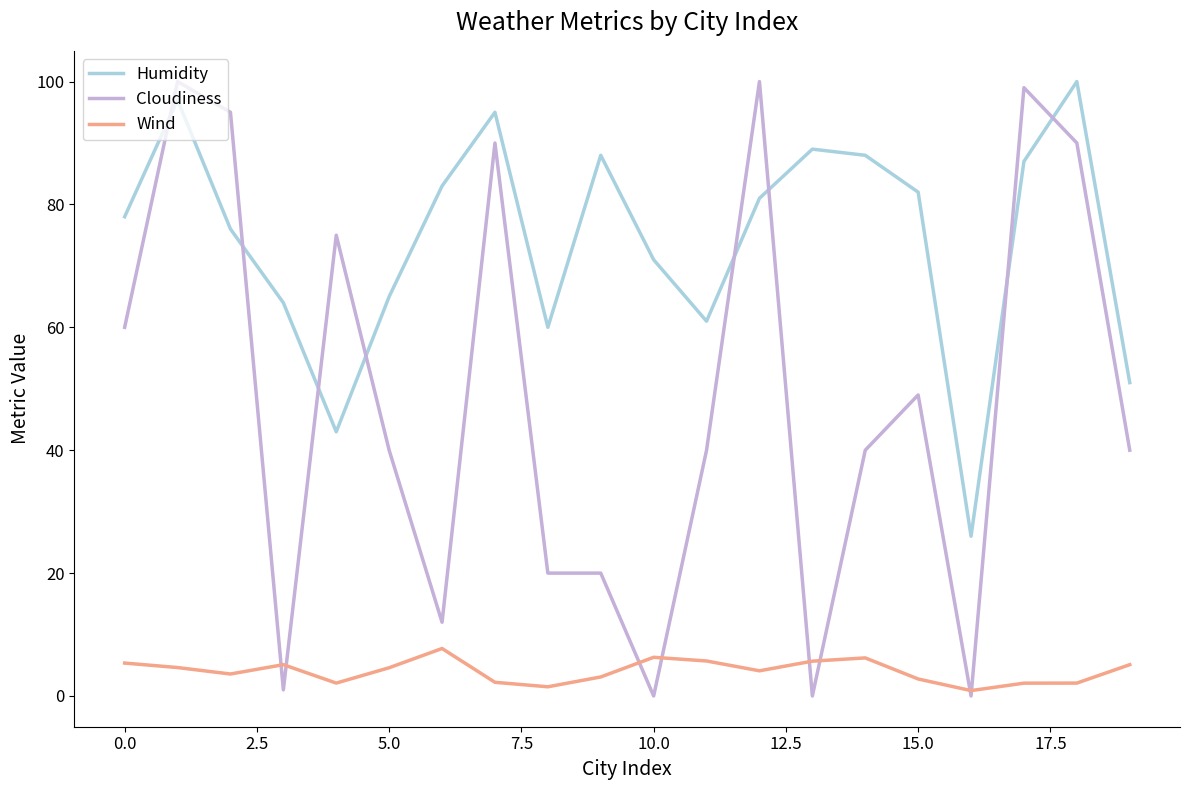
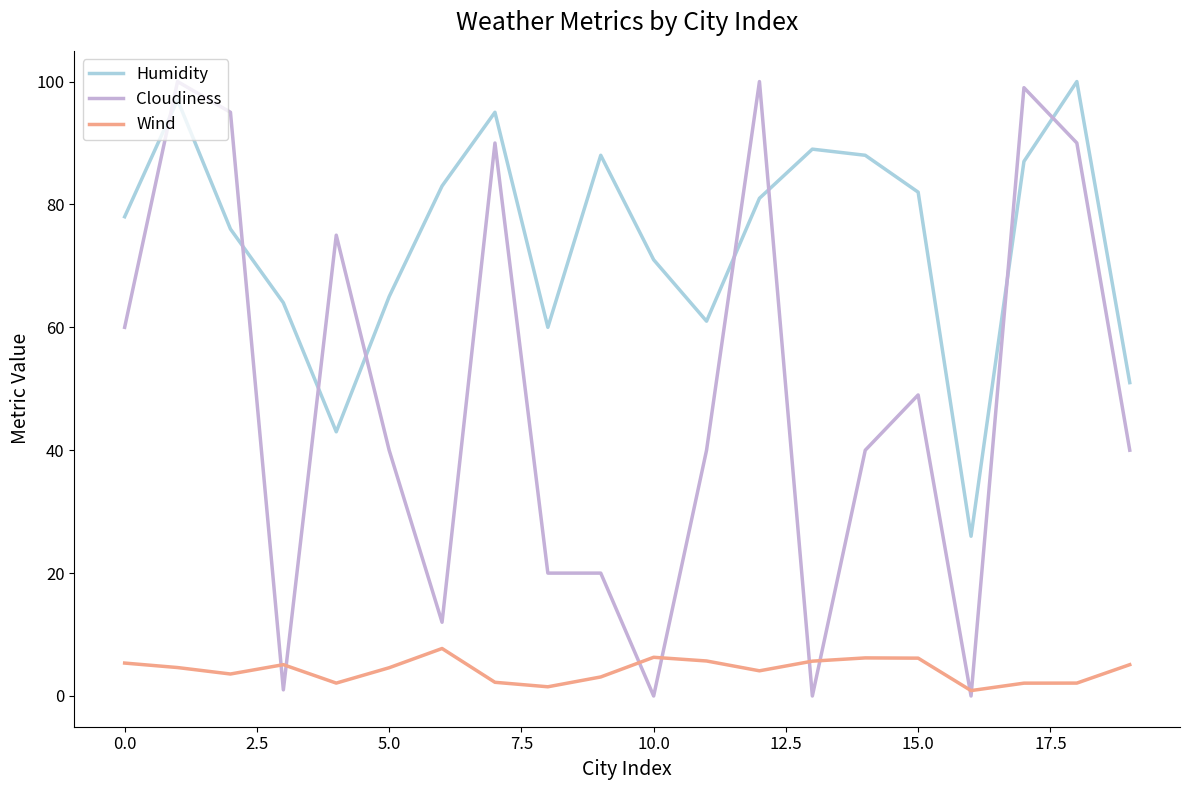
  {
    "Wind": {
      "0.0": 5,
      "5.0": 5,
      "10.0": 6,
-     "15.0": 3
+     "15.0": 6
    }
  }
